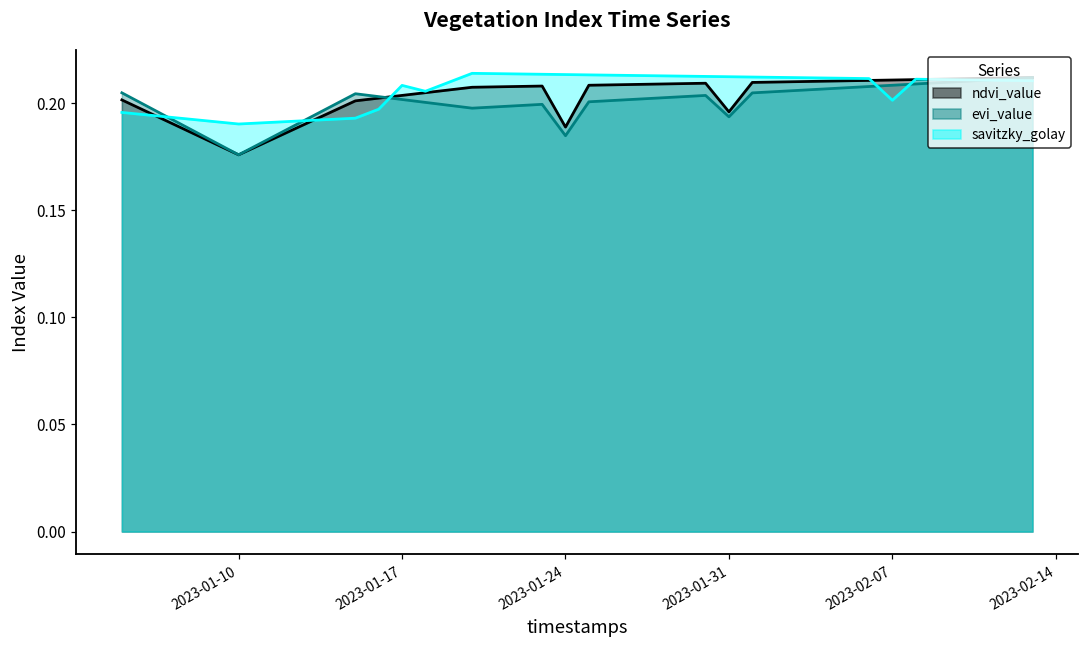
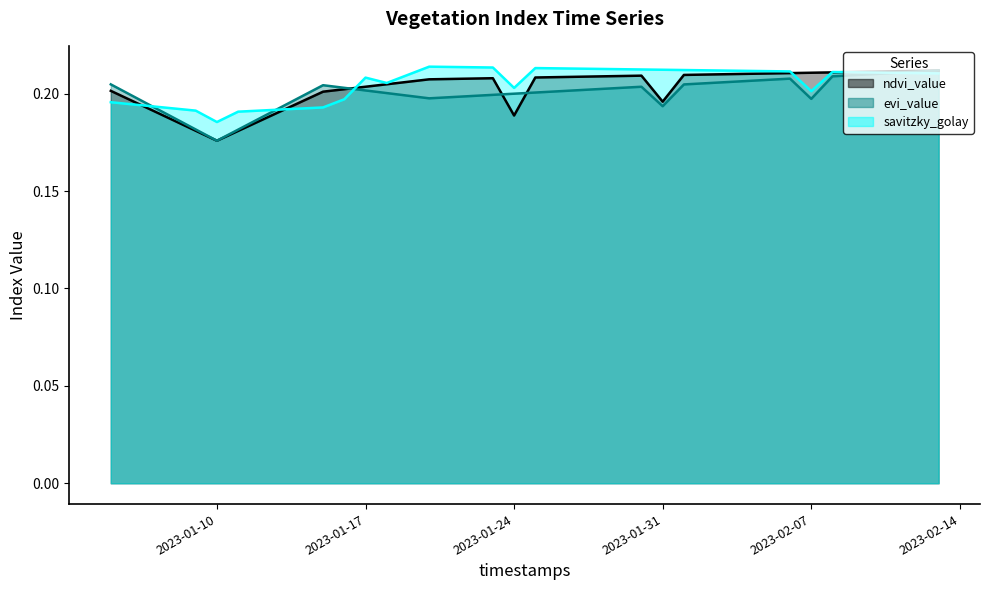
  {
    "ndvi_value": {
      "2023-01-17": 0.204,
      "2023-01-24": 0.189,
      "2023-01-31": 0.196,
      "2023-02-07": 0.211
    },
    "evi_value": {
      "2023-01-17": 0.202,
-     "2023-01-24": 0.185,
+     "2023-01-24": 0.200,
      "2023-01-31": 0.194,
-     "2023-02-07": 0.208
+     "2023-02-07": 0.197
    },
    "savitzky_golay": {
-     "2023-01-10": 0.190,
+     "2023-01-10": 0.185,
      "2023-01-17": 0.208,
-     "2023-01-24": 0.213,
+     "2023-01-24": 0.203,
      "2023-01-31": 0.212,
      "2023-02-07": 0.201
    }
  }
